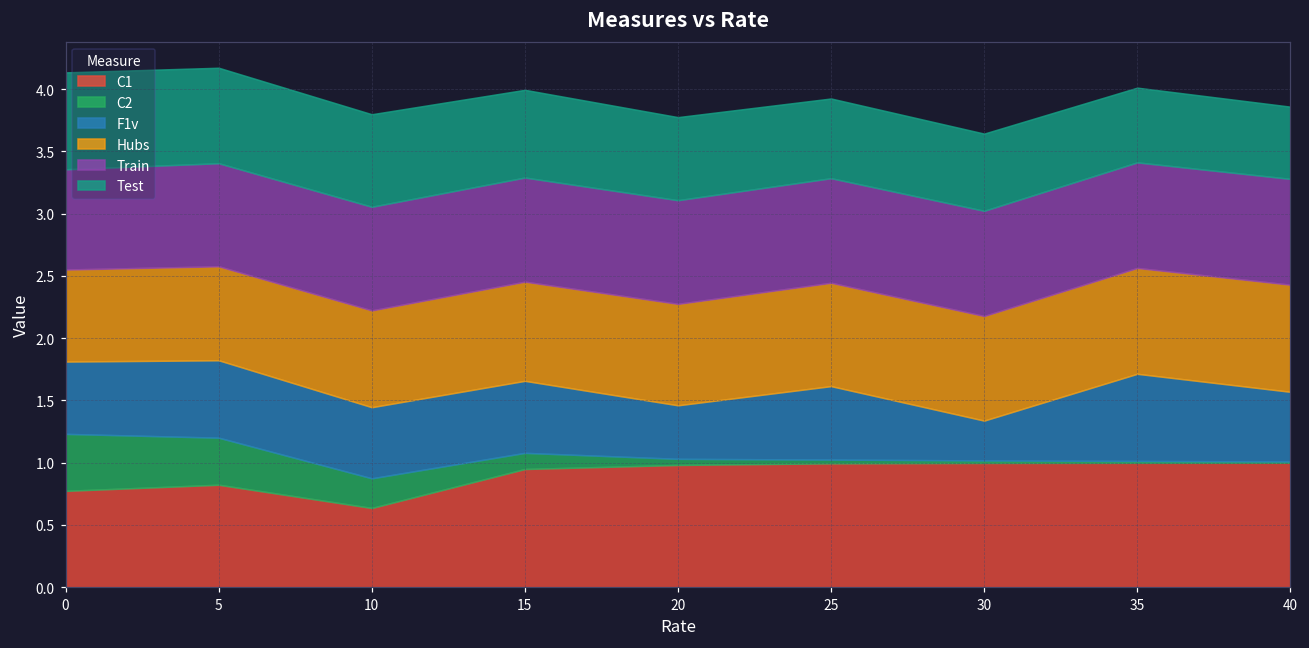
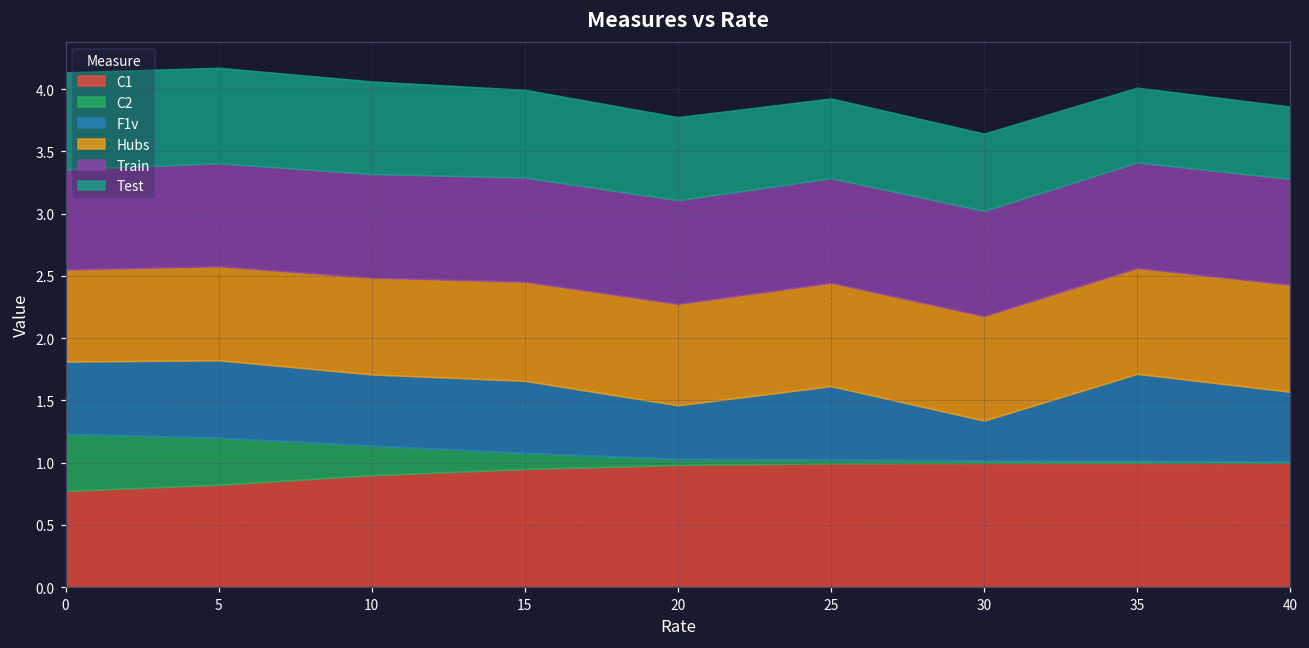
  {
    "C1": {
      "0": 0.77,
      "5": 0.82,
-     "10": 0.64,
+     "10": 0.90,
      "15": 0.95,
      "20": 0.98,
      "25": 1.00
    },
    "F1v": {
      "0": 0.58,
      "5": 0.62,
      "10": 0.57,
      "15": 0.58,
      "20": 0.43,
      "25": 0.59,
      "30": 0.32,
      "35": 0.70,
      "40": 0.56
    },
    "Hubs": {
      "0": 0.74,
      "5": 0.75,
      "10": 0.78,
      "15": 0.80,
      "20": 0.81,
      "25": 0.83,
      "30": 0.84,
      "35": 0.85,
      "40": 0.86
    },
    "Train": {
      "0": 0.81,
      "5": 0.83,
      "10": 0.83,
      "15": 0.84,
      "20": 0.83,
      "25": 0.84,
      "30": 0.84,
      "35": 0.85,
      "40": 0.85
    }
  }
